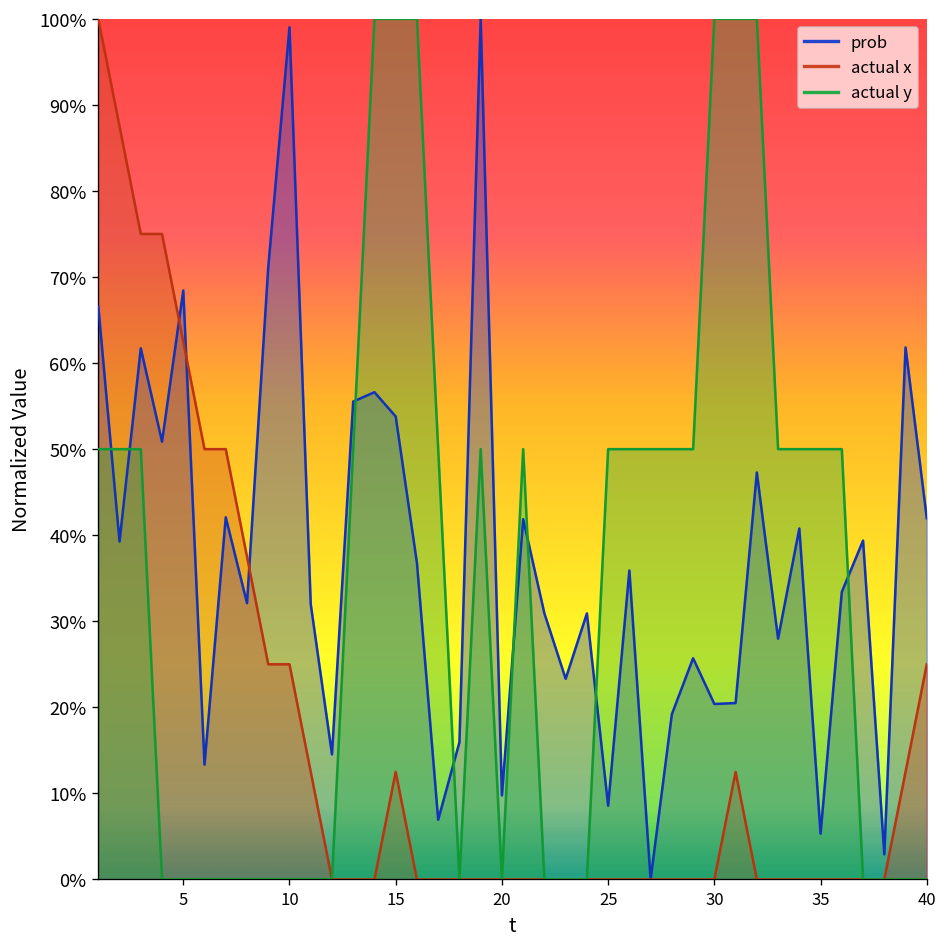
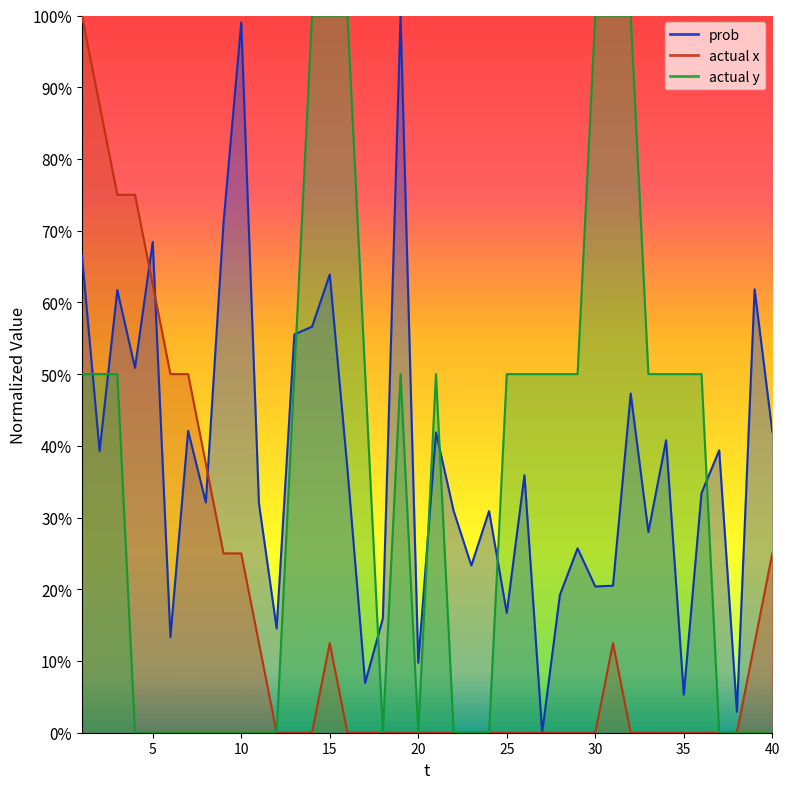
  {
    "prob": {
      "5": "68%",
      "10": "99%",
-     "15": "54%",
+     "15": "64%",
      "20": "10%",
-     "25": "9%",
+     "25": "17%",
      "30": "20%",
      "35": "5%",
      "40": "42%"
    },
    "actual x": {
      "5": "62%",
      "10": "25%",
      "15": "12%",
      "25": "0%",
      "30": "0%",
      "35": "0%",
      "40": "25%"
    },
    "actual y": {
      "5": "0%",
      "10": "0%",
      "15": "100%",
      "25": "50%",
      "30": "100%",
      "35": "50%",
      "40": "0%"
    }
  }
